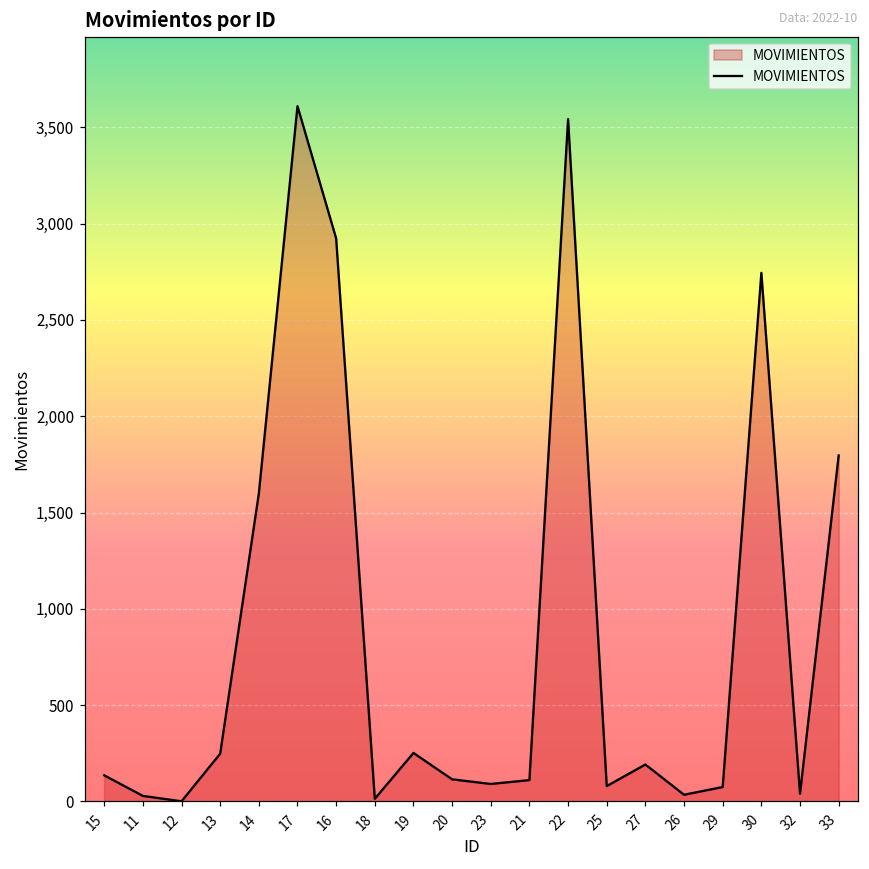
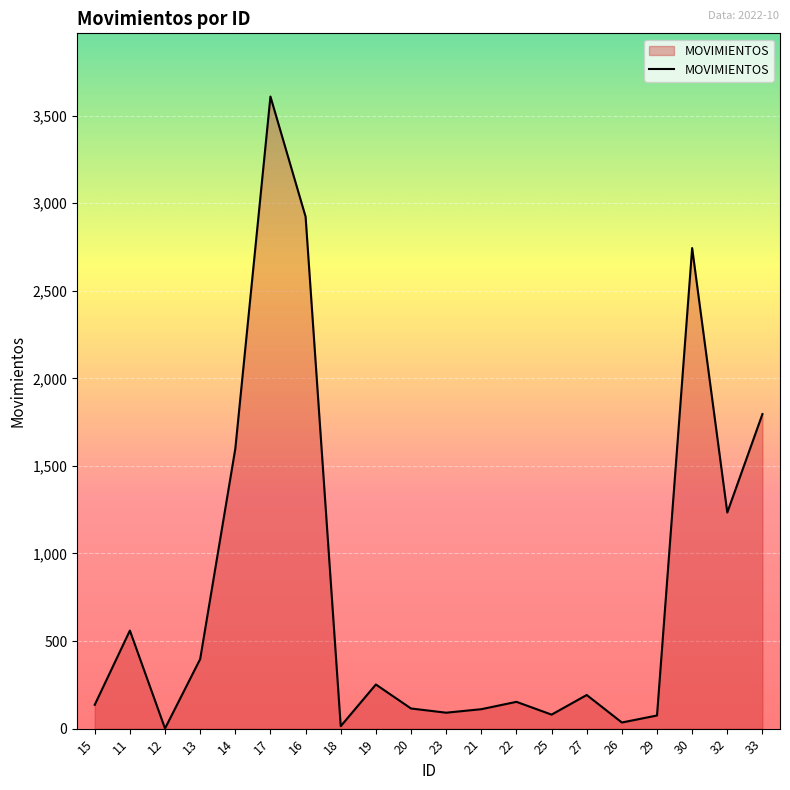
  {
    "15": "140",
-   "11": "30",
+   "11": "560",
    "12": "0",
-   "13": "250",
+   "13": "400",
    "14": "1,600",
    "17": "3,610",
    "16": "2,920",
    "18": "10",
    "19": "250",
    "20": "120",
    "23": "90",
    "21": "110",
-   "22": "3,540",
+   "22": "150",
    "25": "80",
    "27": "190",
    "26": "40",
    "29": "80",
    "30": "2,740",
-   "32": "40",
+   "32": "1,230",
    "33": "1,800"
  }
